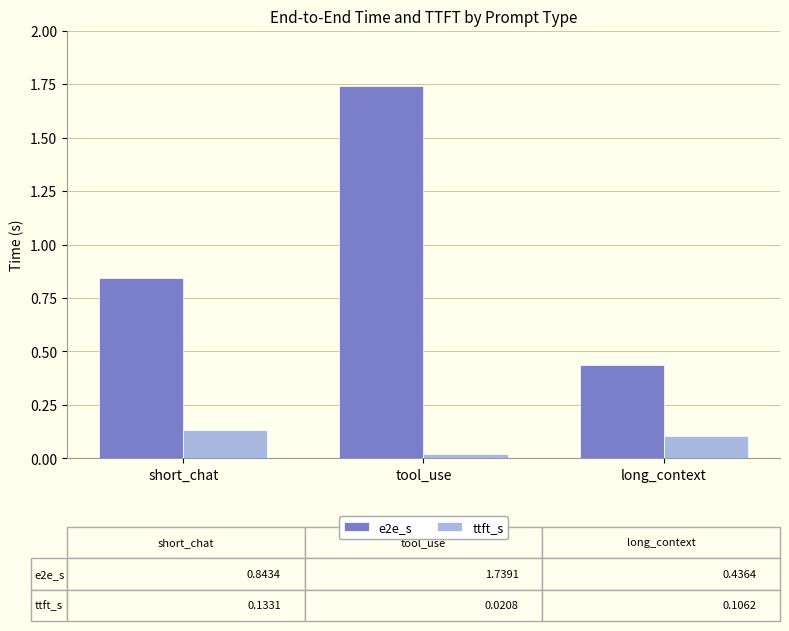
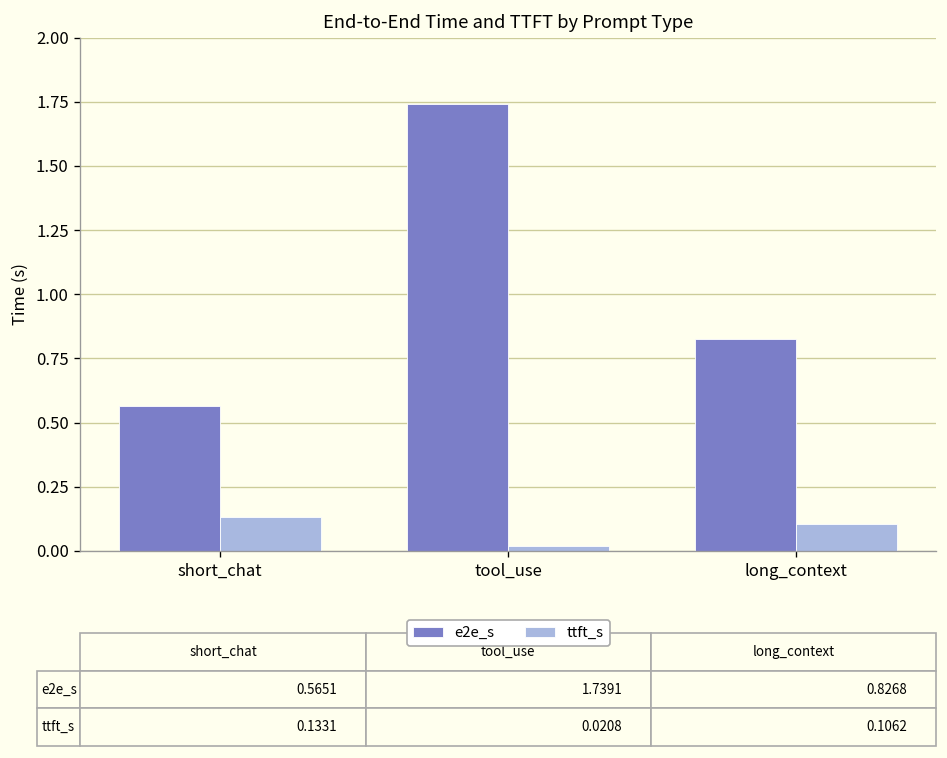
  {
    "e2e_s": {
-     "short_chat": 0.8434,
-     "long_context": 0.4364
+     "short_chat": 0.5651,
+     "long_context": 0.8268
    },
    "ttft_s": {
      "short_chat": 0.13,
      "tool_use": 0.02,
      "long_context": 0.11
    }
  }
